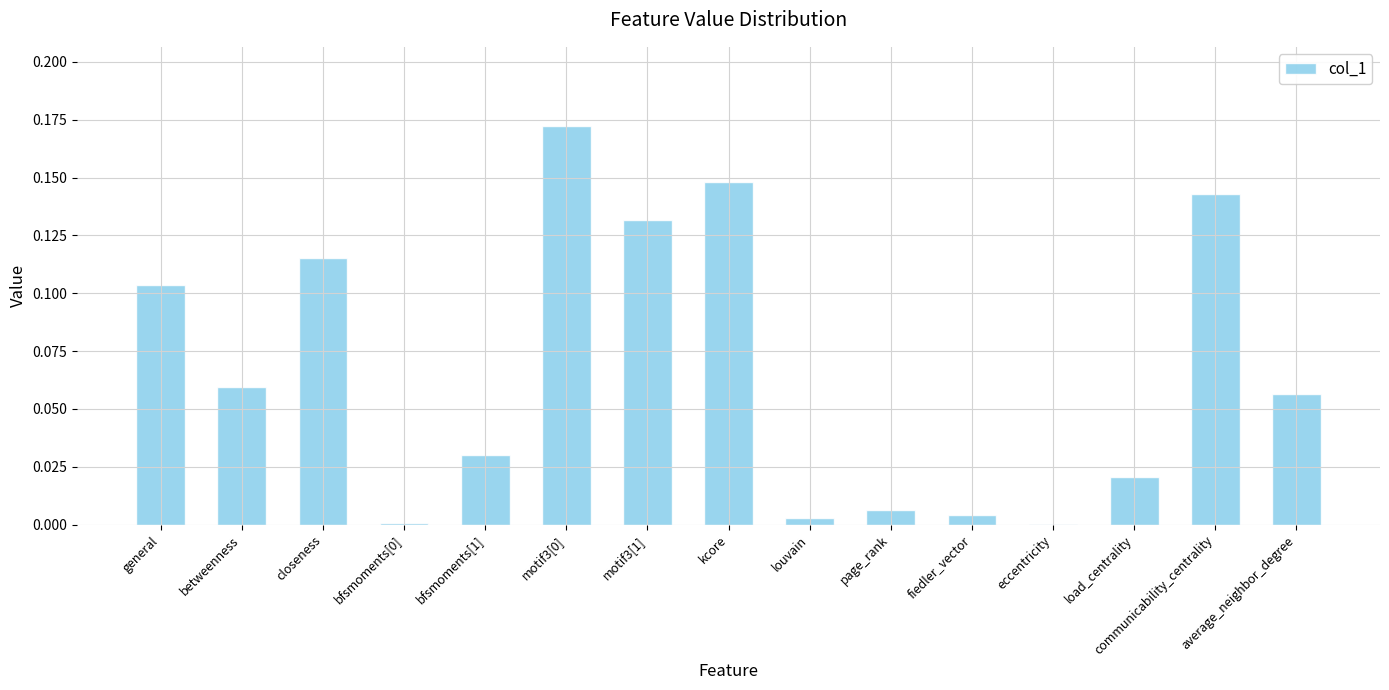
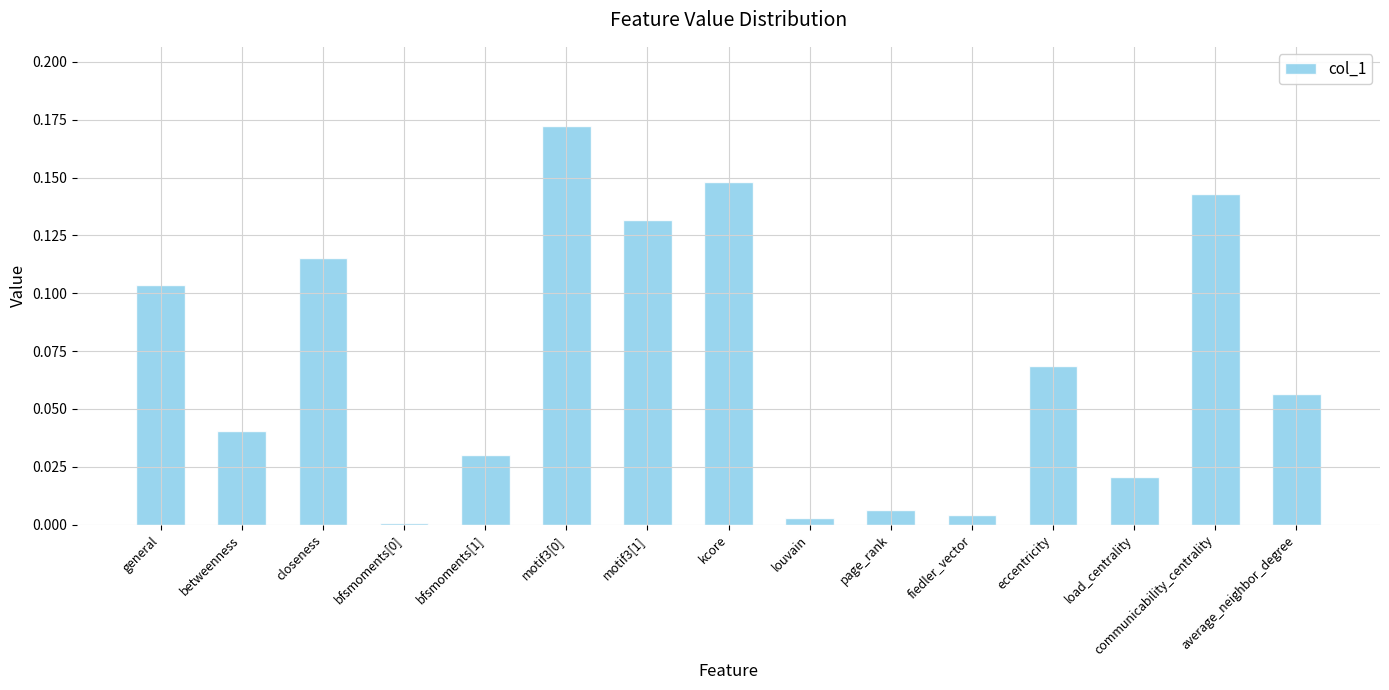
  {
    "general": 0.104,
-   "betweenness": 0.059,
+   "betweenness": 0.041,
    "closeness": 0.115,
    "bfsmoments[1]": 0.030,
    "motif3[0]": 0.172,
    "motif3[1]": 0.132,
    "kcore": 0.148,
    "louvain": 0.003,
    "page_rank": 0.006,
    "fiedler_vector": 0.004,
-   "eccentricity": 0.000,
+   "eccentricity": 0.069,
    "load_centrality": 0.021,
    "communicability_centrality": 0.143,
    "average_neighbor_degree": 0.057
  }
